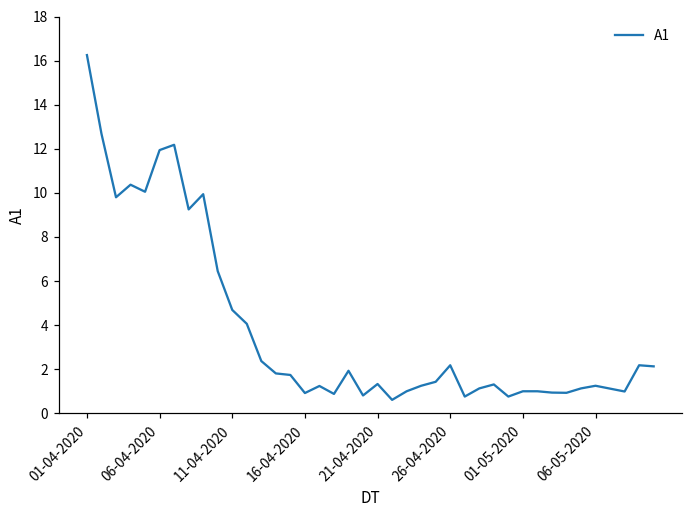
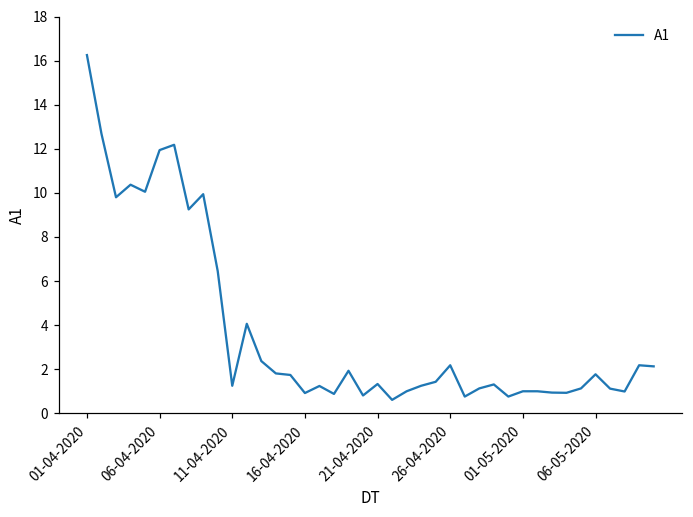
  {
    "01-04-2020": 16.3,
    "06-04-2020": 11.9,
-   "11-04-2020": 4.7,
+   "11-04-2020": 1.3,
    "16-04-2020": 0.9,
    "21-04-2020": 1.3,
    "26-04-2020": 2.2,
-   "06-05-2020": 1.3
+   "06-05-2020": 1.8
  }
